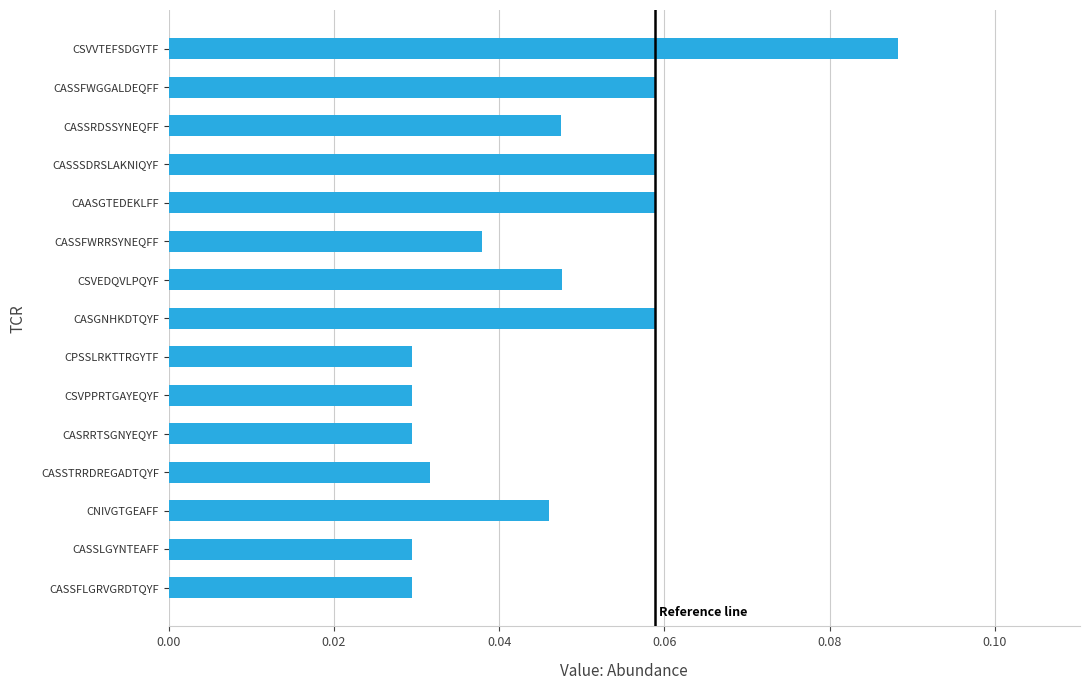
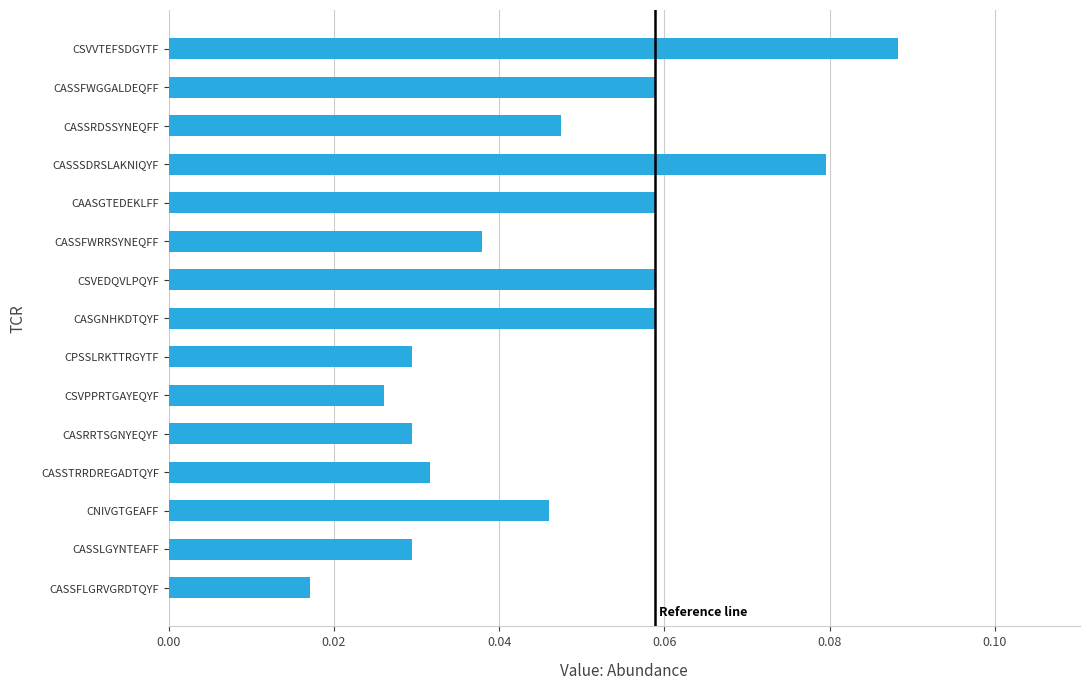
  {
    "CSVVTEFSDGYTF": 0.088,
    "CASSFWGGALDEQFF": 0.059,
    "CASSRDSSYNEQFF": 0.047,
-   "CASSSDRSLAKNIQYF": 0.059,
+   "CASSSDRSLAKNIQYF": 0.080,
    "CAASGTEDEKLFF": 0.059,
    "CASSFWRRSYNEQFF": 0.038,
-   "CSVEDQVLPQYF": 0.048,
+   "CSVEDQVLPQYF": 0.059,
    "CASGNHKDTQYF": 0.059,
    "CPSSLRKTTRGYTF": 0.029,
-   "CSVPPRTGAYEQYF": 0.029,
+   "CSVPPRTGAYEQYF": 0.026,
    "CASRRTSGNYEQYF": 0.029,
    "CASSTRRDREGADTQYF": 0.032,
    "CNIVGTGEAFF": 0.046,
    "CASSLGYNTEAFF": 0.029,
-   "CASSFLGRVGRDTQYF": 0.029
+   "CASSFLGRVGRDTQYF": 0.017
  }
